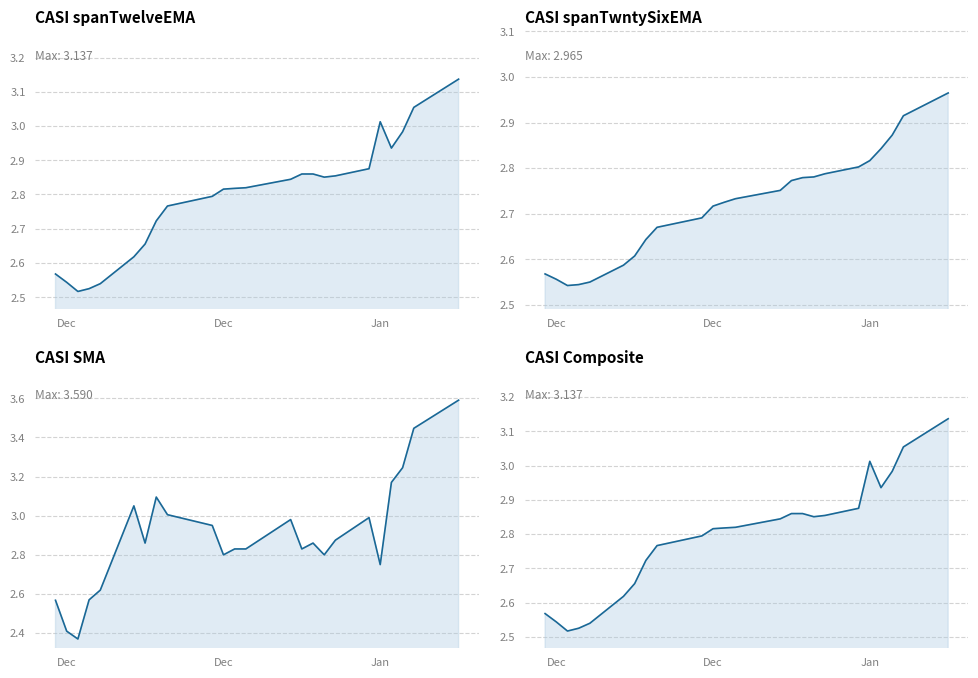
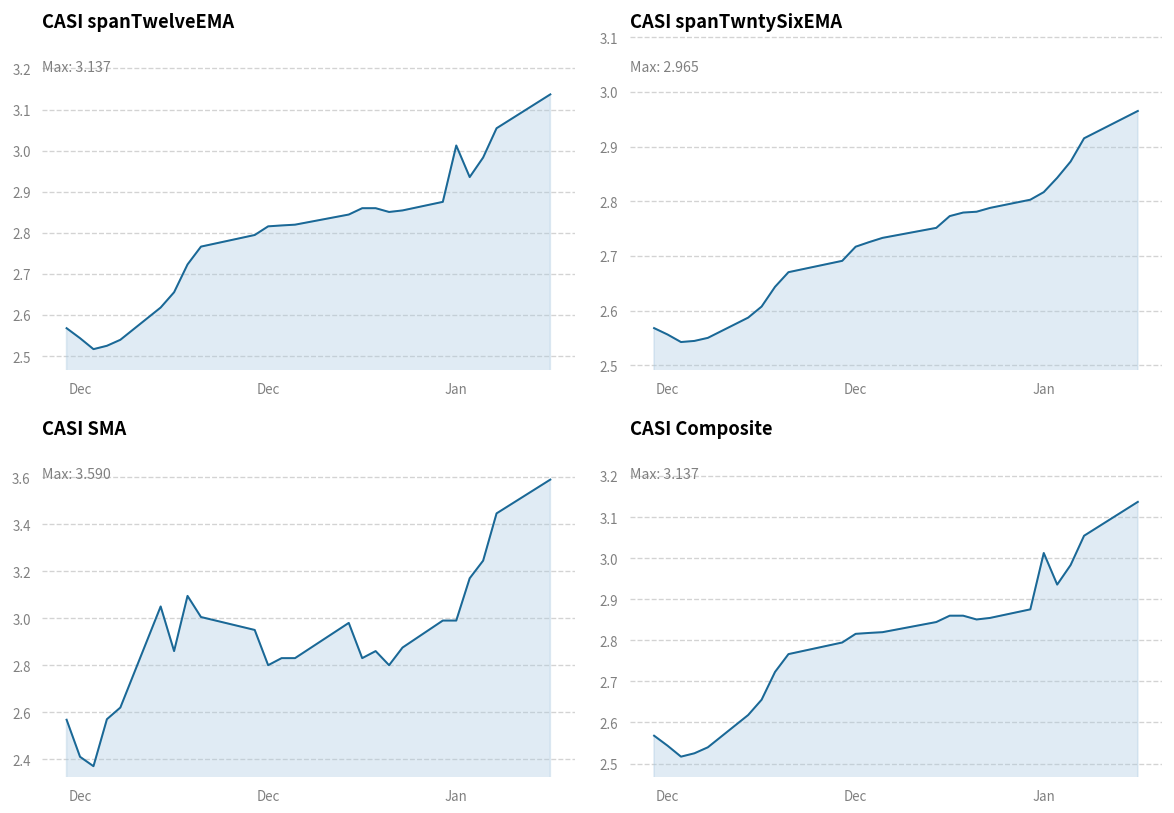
  {
    "CASI spanTwelveEMA": {
      "Jan": 3.01
    },
    "CASI spanTwntySixEMA": {
      "Jan": 2.82
    },
    "CASI SMA": {
-     "Jan": 2.75
+     "Jan": 2.99
    },
    "CASI Composite": {
      "Jan": 3.01
    }
  }
